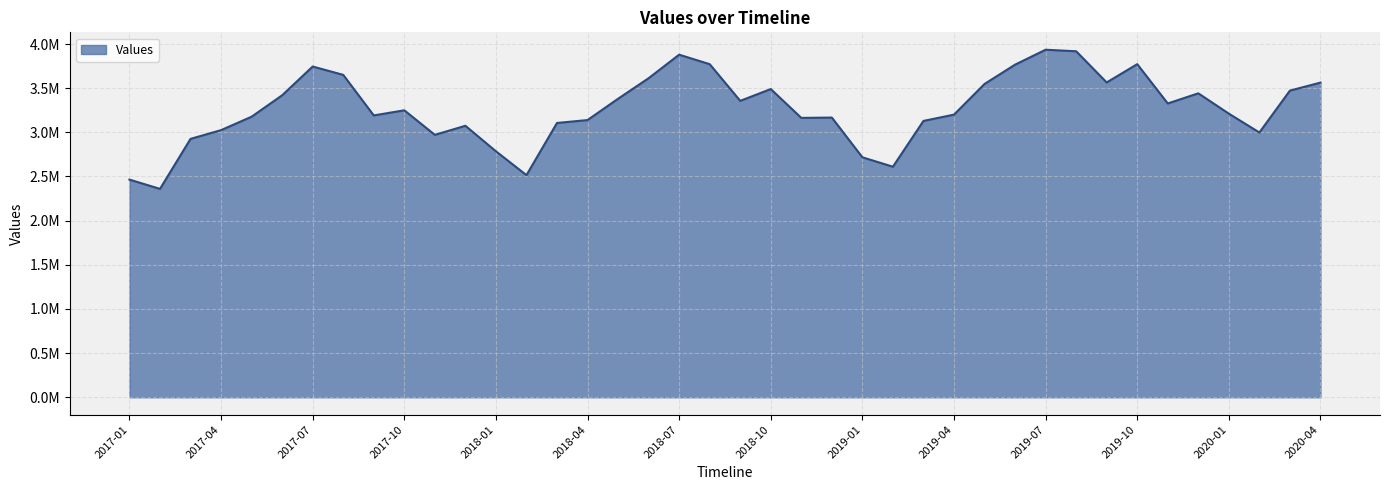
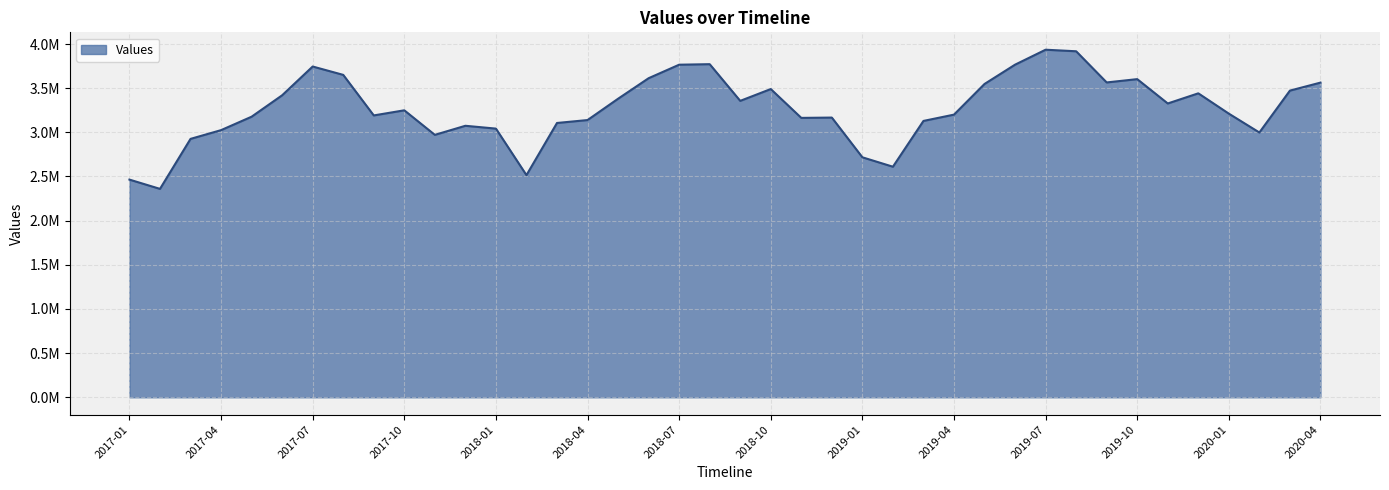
  {
    "2017-01": 2500000,
    "2017-04": 3000000,
    "2017-07": 3700000,
    "2017-10": 3200000,
-   "2018-01": 2800000,
+   "2018-01": 3000000,
    "2018-04": 3100000,
-   "2018-07": 3900000,
+   "2018-07": 3800000,
    "2018-10": 3500000,
    "2019-01": 2700000,
    "2019-04": 3200000,
    "2019-07": 3900000,
-   "2019-10": 3800000,
+   "2019-10": 3600000,
    "2020-01": 3200000,
    "2020-04": 3600000
  }
